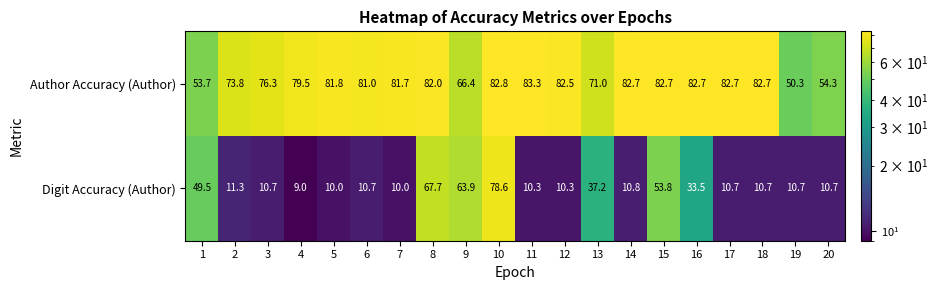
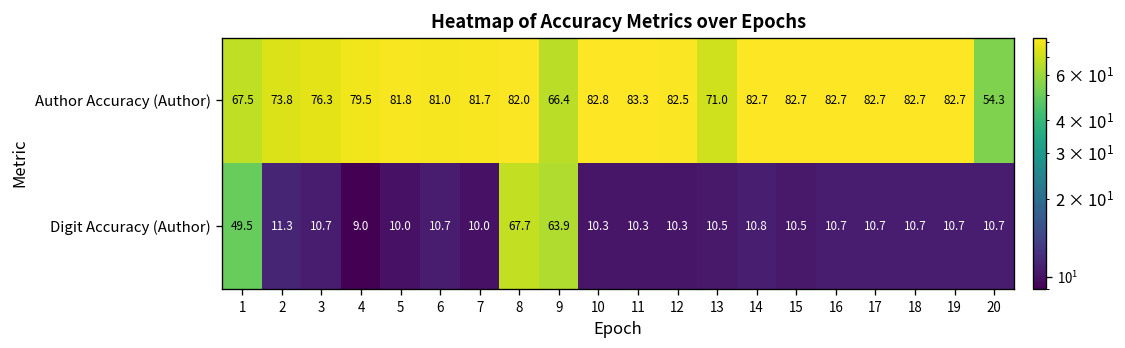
  {
    "Author Accuracy (Author)": {
-     "1": 53.7,
+     "1": 67.5,
      "2": 73.8,
      "3": 76.3,
      "4": 79.5,
      "5": 81.8,
      "6": 81.0,
      "7": 81.7,
      "8": 82.0,
      "9": 66.4,
      "10": 82.8,
      "11": 83.3,
      "12": 82.5,
      "13": 71.0,
      "14": 82.7,
      "15": 82.7,
      "16": 82.7,
      "17": 82.7,
      "18": 82.7,
-     "19": 50.3,
+     "19": 82.7,
      "20": 54.3
    },
    "Digit Accuracy (Author)": {
      "1": 49.5,
      "2": 11.3,
      "3": 10.7,
      "4": 9.0,
      "5": 10.0,
      "6": 10.7,
      "7": 10.0,
      "8": 67.7,
      "9": 63.9,
-     "10": 78.6,
+     "10": 10.3,
      "11": 10.3,
      "12": 10.3,
-     "13": 37.2,
+     "13": 10.5,
      "14": 10.8,
-     "15": 53.8,
-     "16": 33.5,
+     "15": 10.5,
+     "16": 10.7,
      "17": 10.7,
      "18": 10.7,
      "19": 10.7,
      "20": 10.7
    }
  }
